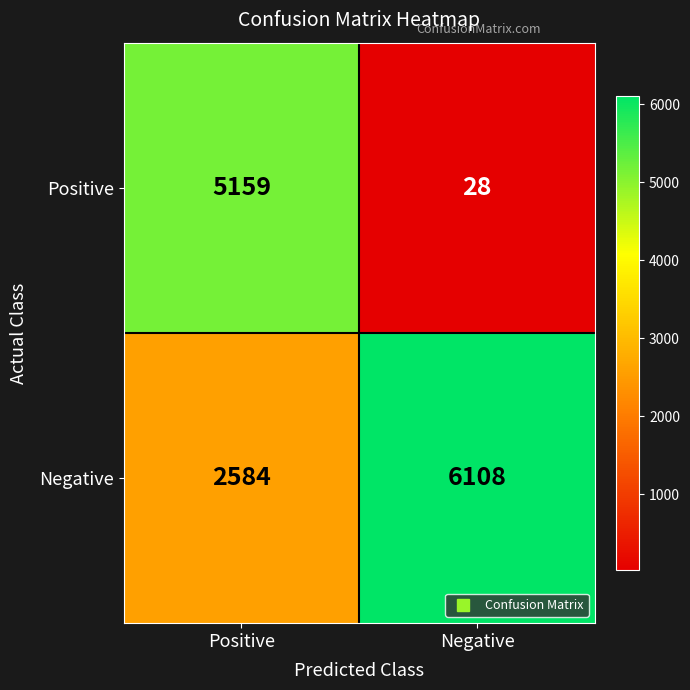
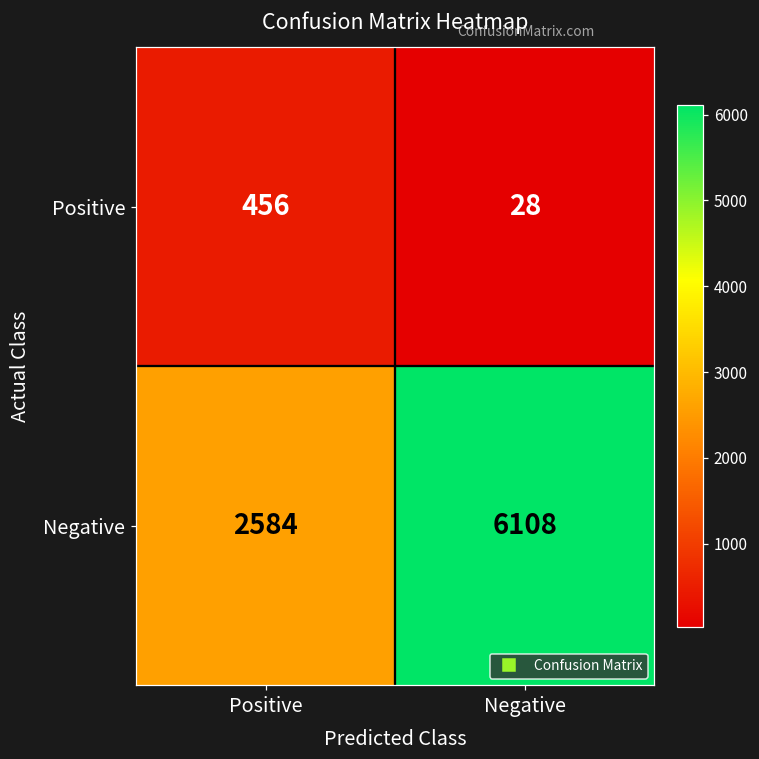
  {
    "Positive": {
-     "Positive": 5159,
+     "Positive": 456,
      "Negative": 28
    },
    "Negative": {
      "Positive": 2584,
      "Negative": 6108
    }
  }
